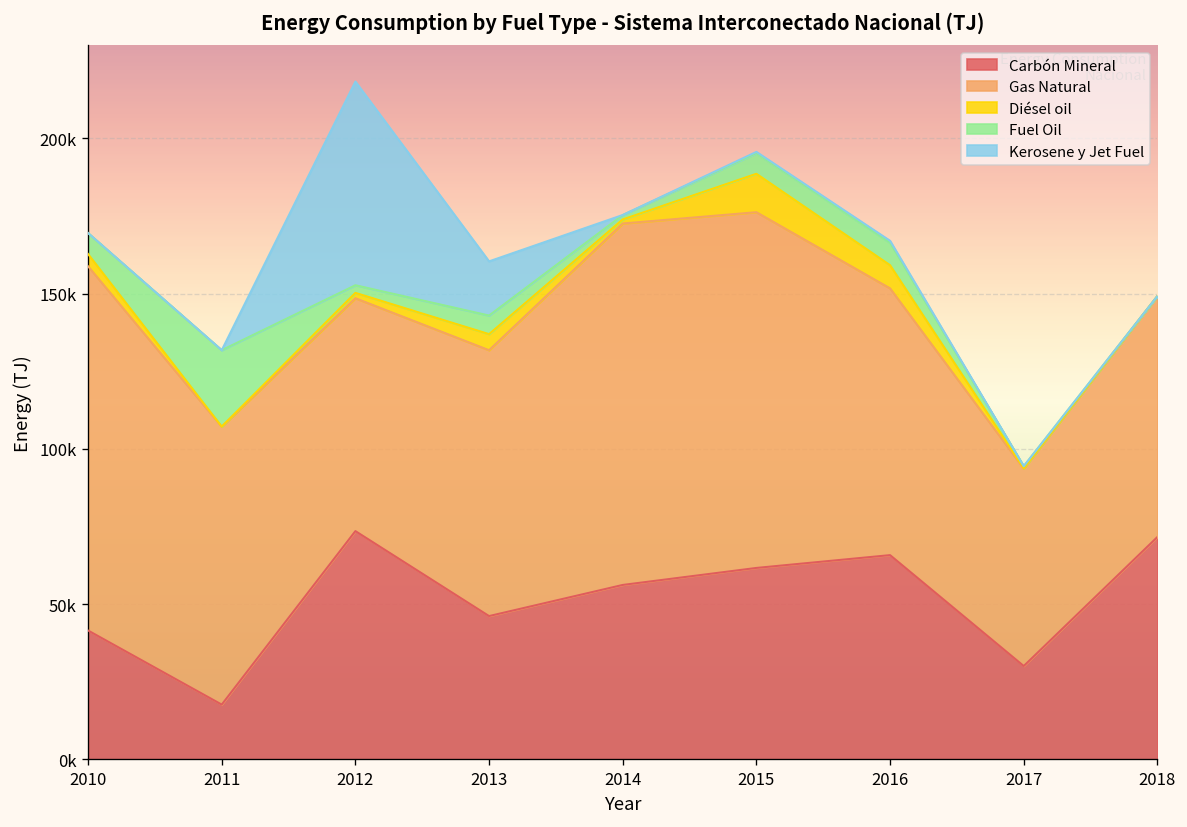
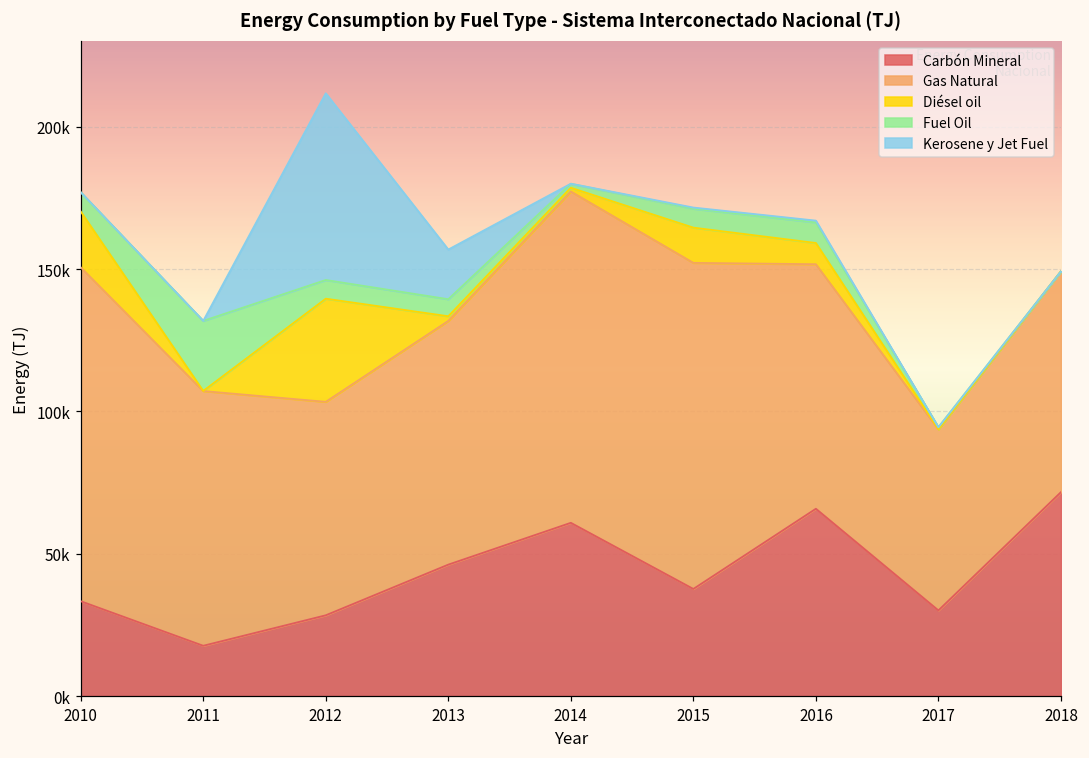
  {
    "Carbón Mineral": {
-     "2010": 42000,
+     "2010": 33000,
      "2011": 18000,
-     "2012": 74000,
+     "2012": 28000,
      "2013": 46000,
-     "2014": 56000,
-     "2015": 62000,
+     "2014": 61000,
+     "2015": 38000,
      "2016": 66000,
      "2017": 30000,
      "2018": 72000
    },
    "Gas Natural": {
      "2010": 117000,
      "2012": 75000,
      "2013": 86000,
      "2014": 116000,
      "2015": 115000,
      "2016": 86000
    },
    "Diésel oil": {
-     "2010": 4000,
-     "2012": 2000,
-     "2013": 5000,
+     "2010": 20000,
+     "2012": 36000,
+     "2013": 2000,
      "2014": 1000,
      "2015": 12000,
      "2016": 7000
    },
    "Fuel Oil": {
-     "2012": 2000,
+     "2012": 7000,
      "2013": 6000
    },
    "Kerosene y Jet Fuel": {
      "2012": 66000,
      "2013": 17000
    }
  }
